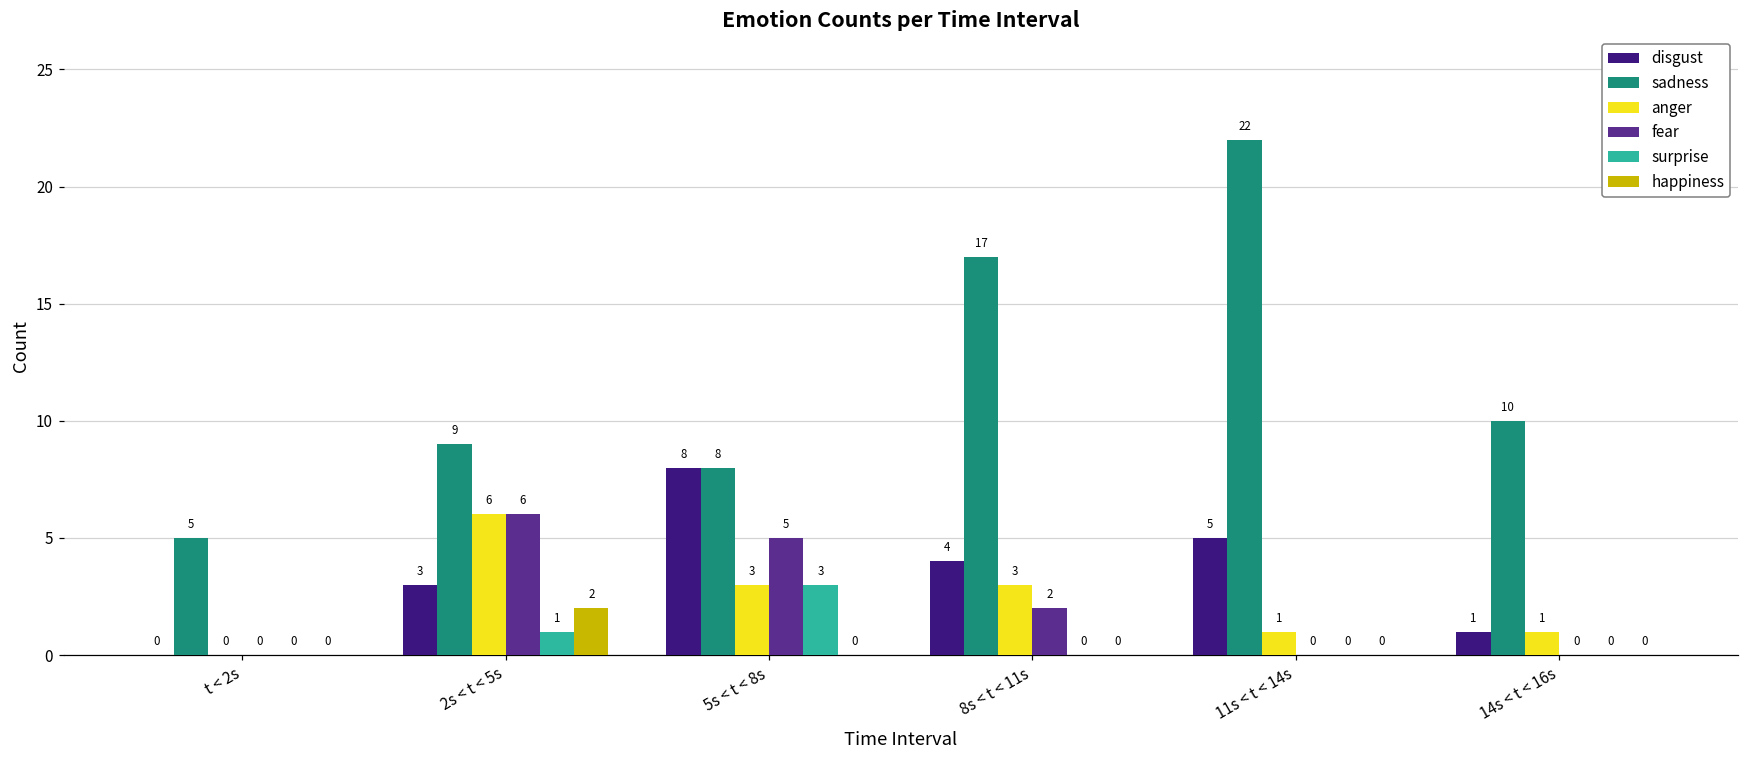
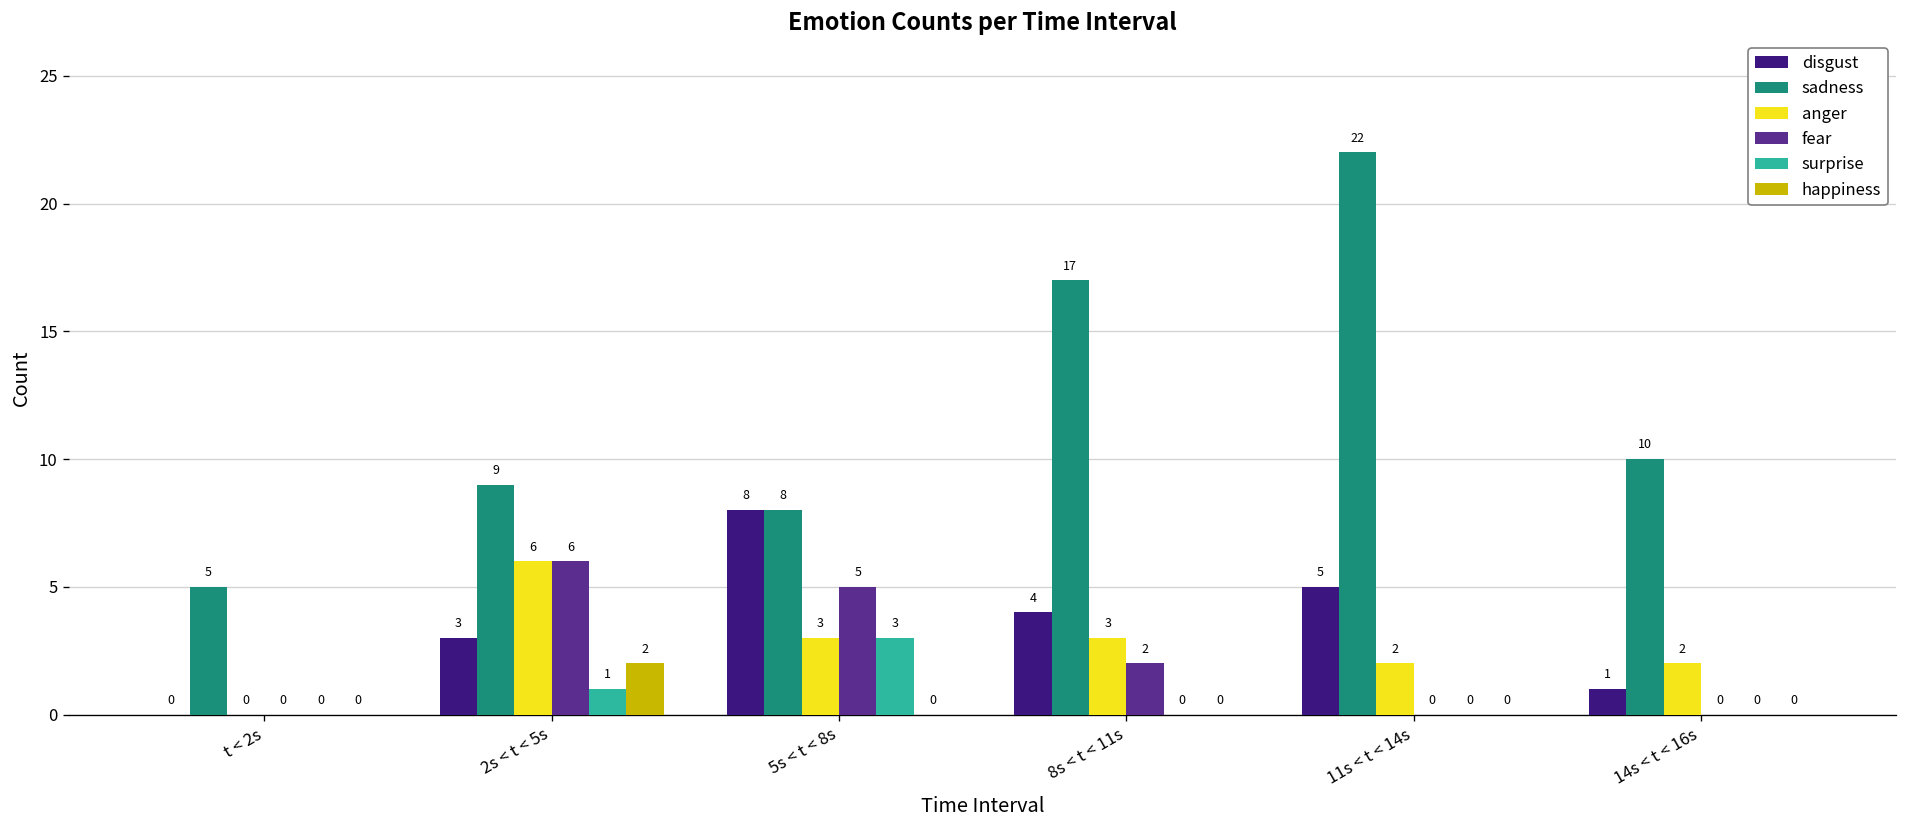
  {
    "anger": {
      "t < 2s": 0,
      "2s < t < 5s": 6,
      "5s < t < 8s": 3,
      "8s < t < 11s": 3,
-     "11s < t < 14s": 1,
-     "14s < t < 16s": 1
+     "11s < t < 14s": 2,
+     "14s < t < 16s": 2
    },
    "happiness": {
      "t < 2s": 0,
      "2s < t < 5s": 2,
      "5s < t < 8s": 0,
      "8s < t < 11s": 0,
      "11s < t < 14s": 0,
      "14s < t < 16s": 0
    }
  }
